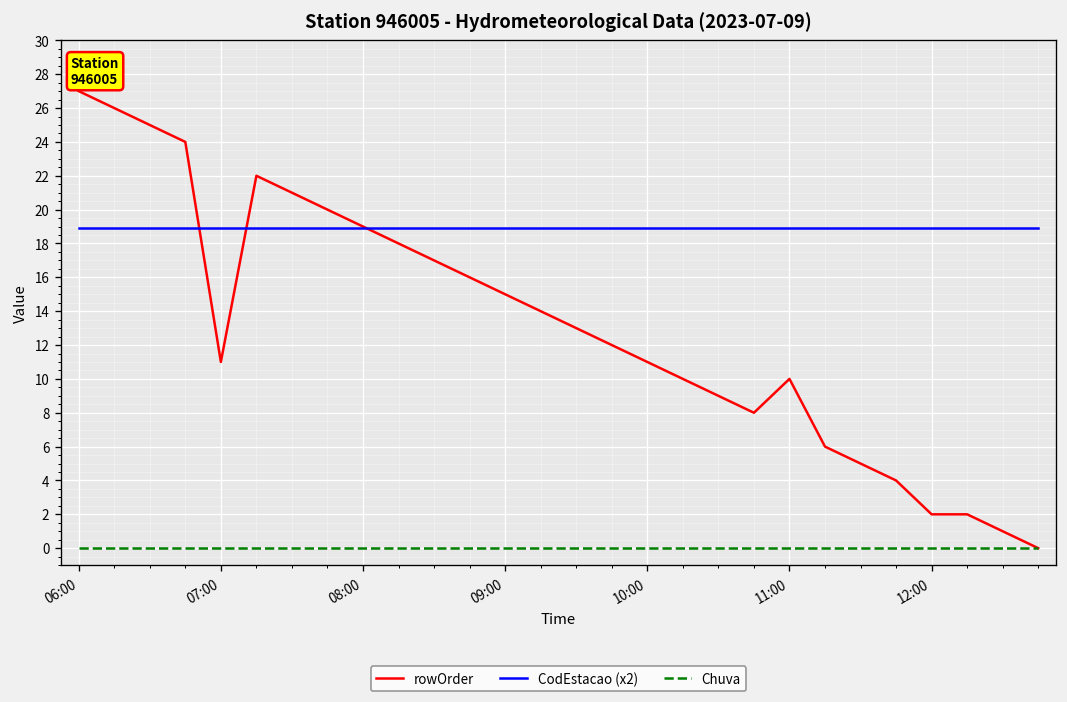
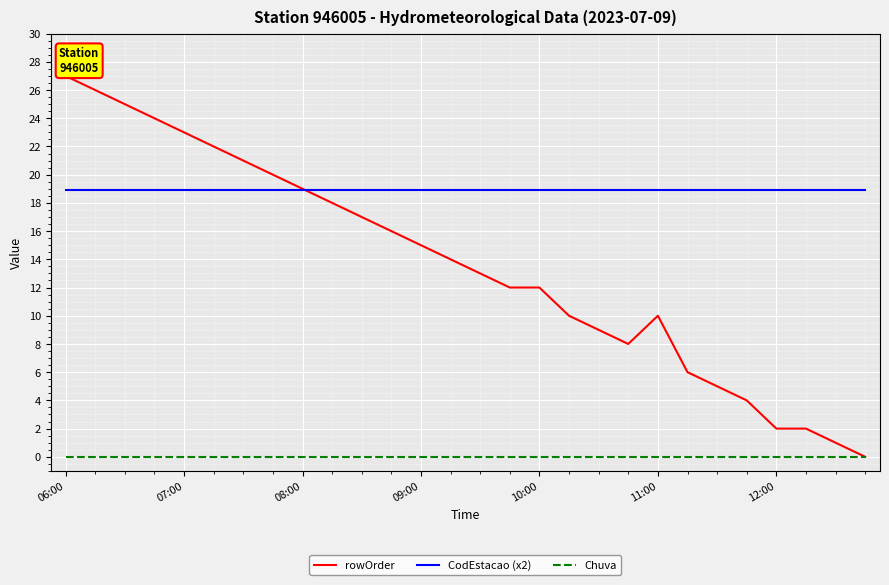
  {
    "rowOrder": {
-     "07:00": 11,
+     "07:00": 23,
      "09:00": 15,
-     "10:00": 11,
+     "10:00": 12,
      "11:00": 10,
      "12:00": 2
    },
    "CodEstacao (x2)": {
      "06:00": 19,
      "07:00": 19,
      "09:00": 19,
      "10:00": 19,
      "11:00": 19,
      "12:00": 19
    },
    "Chuva": {
      "06:00": 0,
      "07:00": 0,
      "08:00": 0,
      "09:00": 0,
      "10:00": 0,
      "11:00": 0,
      "12:00": 0
    }
  }
